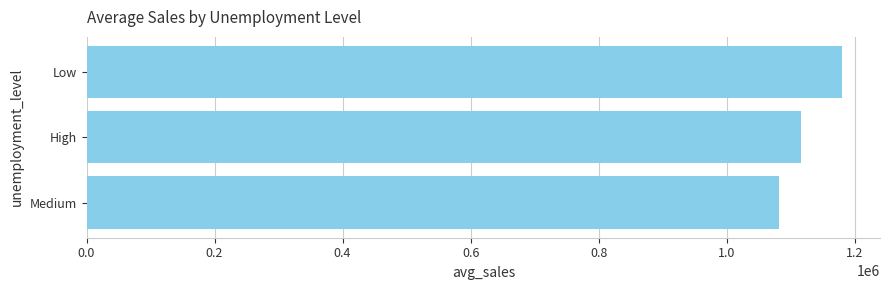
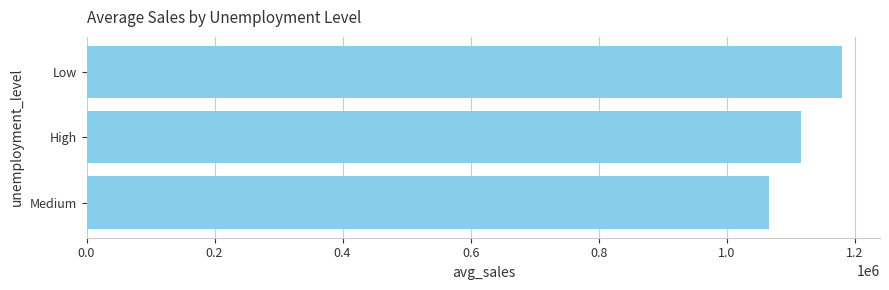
  {
    "Low": 1180000,
    "High": 1120000,
-   "Medium": 1080000
+   "Medium": 1070000
  }
